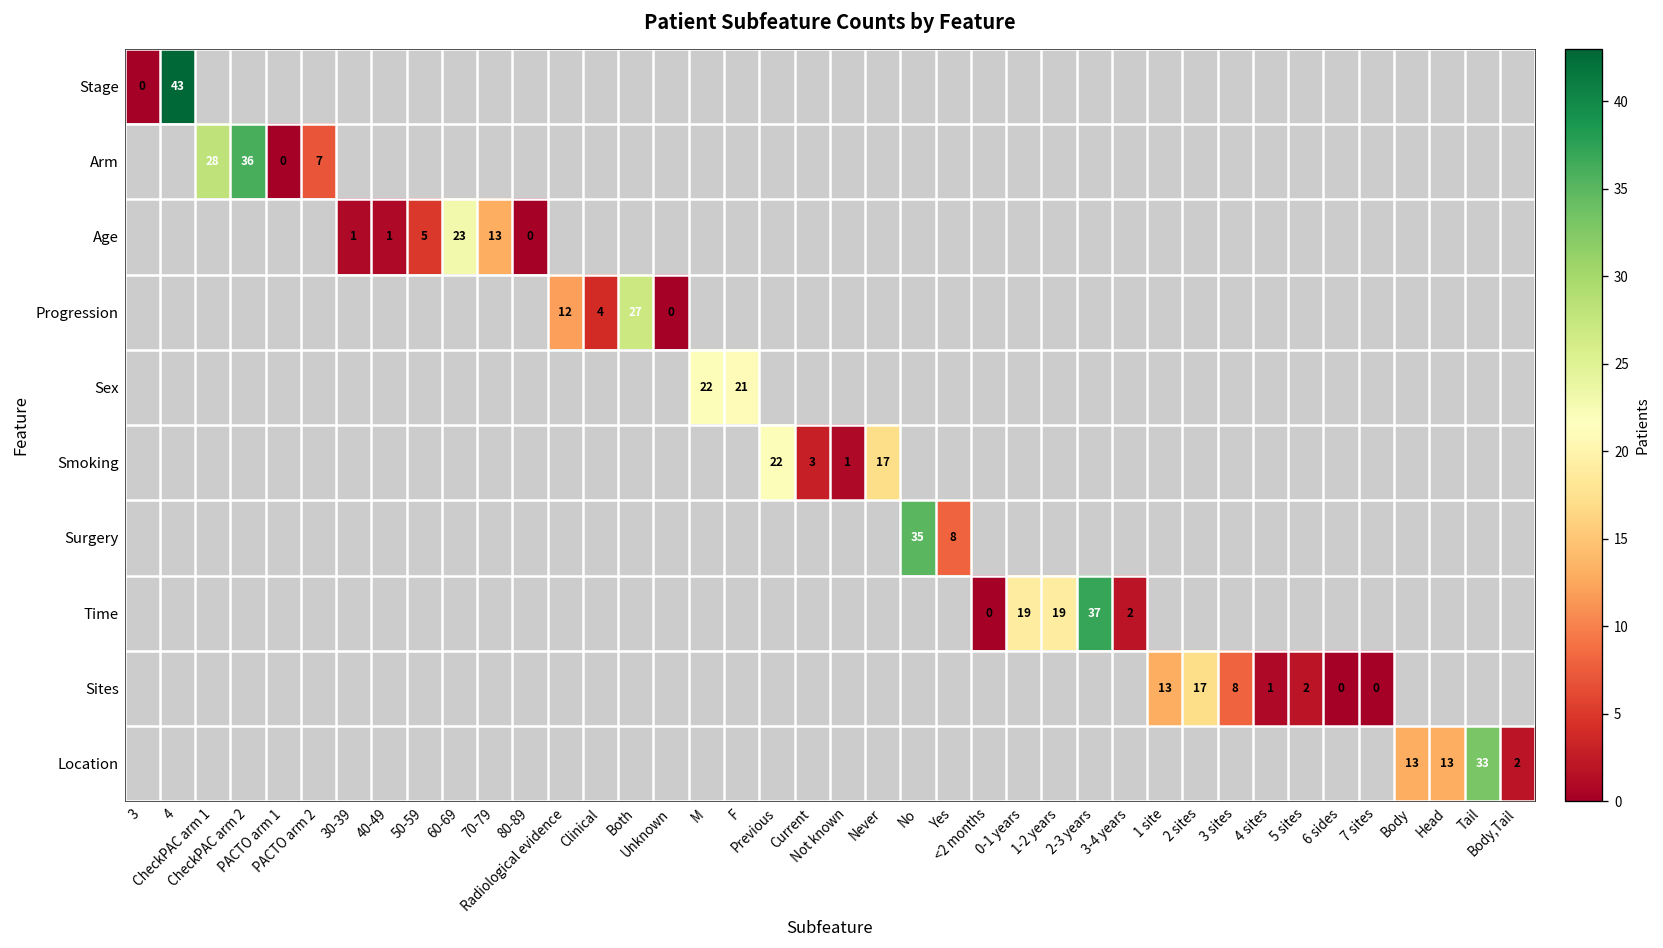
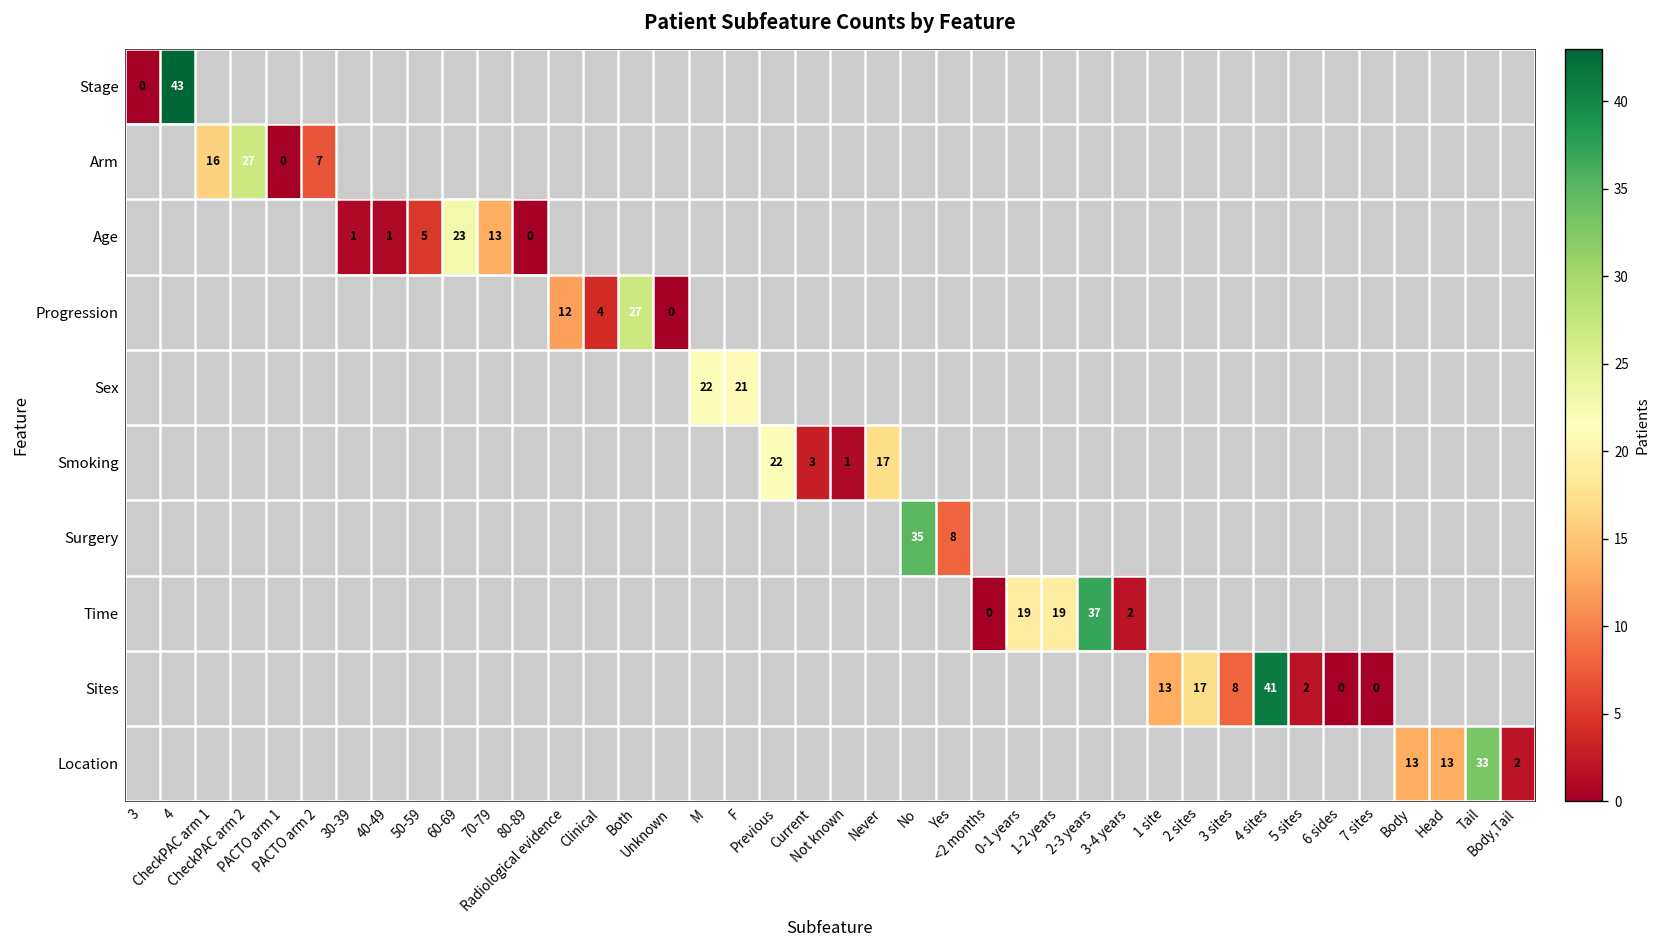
  {
    "Stage": {
      "3": 0,
      "4": 43
    },
    "Arm": {
-     "CheckPAC arm 1": 28,
-     "CheckPAC arm 2": 36,
+     "CheckPAC arm 1": 16,
+     "CheckPAC arm 2": 27,
      "PACTO arm 1": 0,
      "PACTO arm 2": 7
    },
    "Age": {
      "30-39": 1,
      "40-49": 1,
      "50-59": 5,
      "60-69": 23,
      "70-79": 13,
      "80-89": 0
    },
    "Progression": {
      "Radiological evidence": 12,
      "Clinical": 4,
      "Both": 27,
      "Unknown": 0
    },
    "Sex": {
      "M": 22,
      "F": 21
    },
    "Smoking": {
      "Previous": 22,
      "Current": 3,
      "Not known": 1,
      "Never": 17
    },
    "Surgery": {
      "No": 35,
      "Yes": 8
    },
    "Time": {
      "<2 months": 0,
      "0-1 years": 19,
      "1-2 years": 19,
      "2-3 years": 37,
      "3-4 years": 2
    },
    "Sites": {
      "1 site": 13,
      "2 sites": 17,
      "3 sites": 8,
-     "4 sites": 1,
+     "4 sites": 41,
      "5 sites": 2,
      "6 sides": 0,
      "7 sites": 0
    },
    "Location": {
      "Body": 13,
      "Head": 13,
      "Tail": 33,
      "Body,Tail": 2
    }
  }
